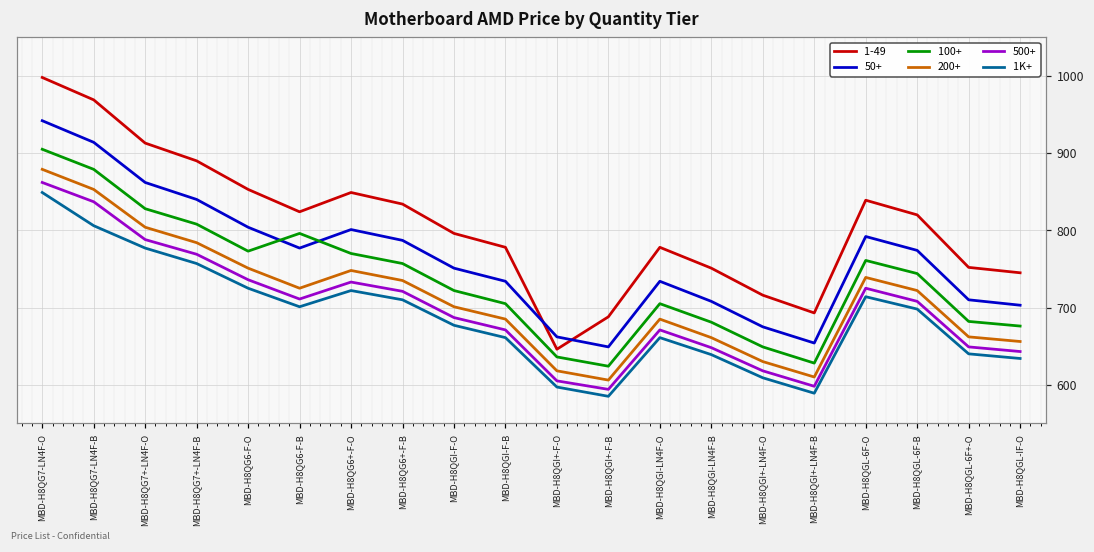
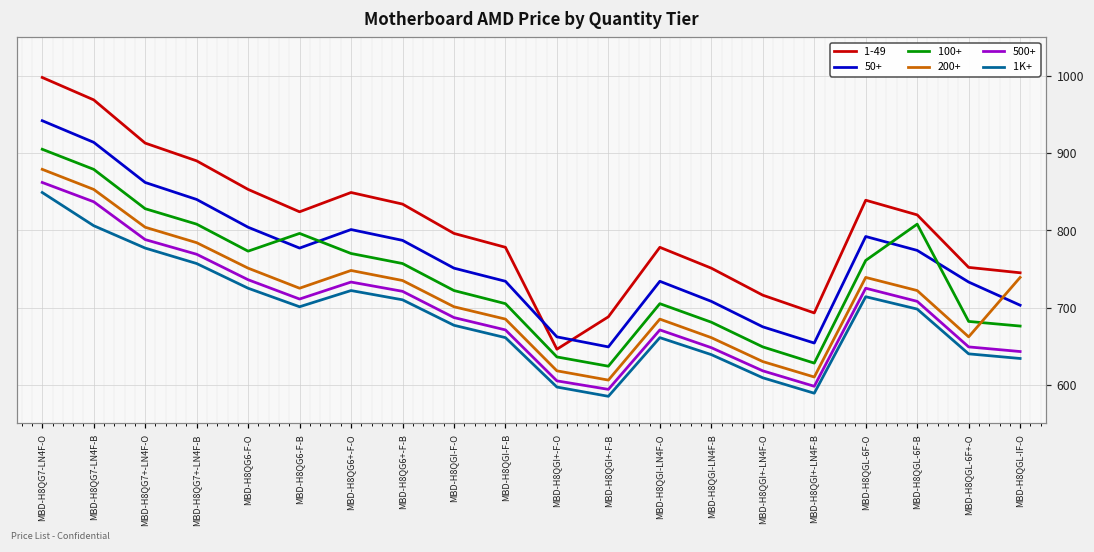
  {
    "1-49": {
      "MBD-H8QG7-LN4F-O": 1000,
      "MBD-H8QG7-LN4F-B": 970,
      "MBD-H8QG7+-LN4F-O": 910,
      "MBD-H8QG7+-LN4F-B": 890,
      "MBD-H8QG6-F-O": 850,
      "MBD-H8QG6-F-B": 820,
      "MBD-H8QG6+-F-O": 850,
      "MBD-H8QG6+-F-B": 830,
      "MBD-H8QGI-F-O": 800,
      "MBD-H8QGI-F-B": 780,
      "MBD-H8QGI+-F-O": 650,
      "MBD-H8QGI+-F-B": 690,
      "MBD-H8QGI-LN4F-O": 780,
      "MBD-H8QGI-LN4F-B": 750,
      "MBD-H8QGI+-LN4F-O": 720,
      "MBD-H8QGI+-LN4F-B": 690,
      "MBD-H8QGL-6F-O": 840,
      "MBD-H8QGL-6F-B": 820,
      "MBD-H8QGL-6F+-O": 750,
      "MBD-H8QGL-IF-O": 750
    },
    "50+": {
      "MBD-H8QG7-LN4F-O": 940,
      "MBD-H8QG7-LN4F-B": 910,
      "MBD-H8QG7+-LN4F-O": 860,
      "MBD-H8QG7+-LN4F-B": 840,
      "MBD-H8QG6-F-O": 800,
      "MBD-H8QG6-F-B": 780,
      "MBD-H8QG6+-F-O": 800,
      "MBD-H8QG6+-F-B": 790,
      "MBD-H8QGI-F-O": 750,
      "MBD-H8QGI-F-B": 730,
      "MBD-H8QGI+-F-O": 660,
      "MBD-H8QGI+-F-B": 650,
      "MBD-H8QGI-LN4F-O": 730,
      "MBD-H8QGI-LN4F-B": 710,
      "MBD-H8QGI+-LN4F-O": 680,
      "MBD-H8QGI+-LN4F-B": 650,
      "MBD-H8QGL-6F-O": 790,
      "MBD-H8QGL-6F-B": 770,
-     "MBD-H8QGL-6F+-O": 710,
+     "MBD-H8QGL-6F+-O": 730,
      "MBD-H8QGL-IF-O": 700
    },
    "100+": {
      "MBD-H8QG7-LN4F-O": 910,
      "MBD-H8QG7-LN4F-B": 880,
      "MBD-H8QG7+-LN4F-O": 830,
      "MBD-H8QG7+-LN4F-B": 810,
      "MBD-H8QG6-F-O": 770,
      "MBD-H8QG6-F-B": 800,
      "MBD-H8QG6+-F-O": 770,
      "MBD-H8QG6+-F-B": 760,
      "MBD-H8QGI-F-O": 720,
      "MBD-H8QGI-F-B": 710,
      "MBD-H8QGI+-F-O": 640,
      "MBD-H8QGI+-F-B": 620,
      "MBD-H8QGI-LN4F-O": 710,
      "MBD-H8QGI-LN4F-B": 680,
      "MBD-H8QGI+-LN4F-O": 650,
      "MBD-H8QGI+-LN4F-B": 630,
      "MBD-H8QGL-6F-O": 760,
-     "MBD-H8QGL-6F-B": 740,
+     "MBD-H8QGL-6F-B": 810,
      "MBD-H8QGL-6F+-O": 680,
      "MBD-H8QGL-IF-O": 680
    },
    "200+": {
      "MBD-H8QG7-LN4F-O": 880,
      "MBD-H8QG7-LN4F-B": 850,
      "MBD-H8QG7+-LN4F-O": 800,
      "MBD-H8QG7+-LN4F-B": 780,
      "MBD-H8QG6-F-O": 750,
      "MBD-H8QG6-F-B": 730,
      "MBD-H8QG6+-F-O": 750,
      "MBD-H8QG6+-F-B": 740,
      "MBD-H8QGI-F-O": 700,
      "MBD-H8QGI-F-B": 690,
      "MBD-H8QGI+-F-O": 620,
      "MBD-H8QGI+-F-B": 610,
      "MBD-H8QGI-LN4F-O": 690,
      "MBD-H8QGI-LN4F-B": 660,
      "MBD-H8QGI+-LN4F-O": 630,
      "MBD-H8QGI+-LN4F-B": 610,
      "MBD-H8QGL-6F-O": 740,
      "MBD-H8QGL-6F-B": 720,
      "MBD-H8QGL-6F+-O": 660,
-     "MBD-H8QGL-IF-O": 660
+     "MBD-H8QGL-IF-O": 740
    },
    "500+": {
      "MBD-H8QG7-LN4F-O": 860,
      "MBD-H8QG7-LN4F-B": 840,
      "MBD-H8QG7+-LN4F-O": 790,
      "MBD-H8QG7+-LN4F-B": 770,
      "MBD-H8QG6-F-O": 740,
      "MBD-H8QG6-F-B": 710,
      "MBD-H8QG6+-F-O": 730,
      "MBD-H8QG6+-F-B": 720,
      "MBD-H8QGI-F-O": 690,
      "MBD-H8QGI-F-B": 670,
      "MBD-H8QGI+-F-O": 610,
      "MBD-H8QGI+-F-B": 590,
      "MBD-H8QGI-LN4F-O": 670,
      "MBD-H8QGI-LN4F-B": 650,
      "MBD-H8QGI+-LN4F-O": 620,
      "MBD-H8QGI+-LN4F-B": 600,
      "MBD-H8QGL-6F-O": 730,
      "MBD-H8QGL-6F-B": 710,
      "MBD-H8QGL-6F+-O": 650,
      "MBD-H8QGL-IF-O": 640
    },
    "1K+": {
      "MBD-H8QG7-LN4F-O": 850,
      "MBD-H8QG7-LN4F-B": 810,
      "MBD-H8QG7+-LN4F-O": 780,
      "MBD-H8QG7+-LN4F-B": 760,
      "MBD-H8QG6-F-O": 730,
      "MBD-H8QG6-F-B": 700,
      "MBD-H8QG6+-F-O": 720,
      "MBD-H8QG6+-F-B": 710,
      "MBD-H8QGI-F-O": 680,
      "MBD-H8QGI-F-B": 660,
      "MBD-H8QGI+-F-O": 600,
      "MBD-H8QGI+-F-B": 590,
      "MBD-H8QGI-LN4F-O": 660,
      "MBD-H8QGI-LN4F-B": 640,
      "MBD-H8QGI+-LN4F-O": 610,
      "MBD-H8QGI+-LN4F-B": 590,
      "MBD-H8QGL-6F-O": 710,
      "MBD-H8QGL-6F-B": 700,
      "MBD-H8QGL-6F+-O": 640,
      "MBD-H8QGL-IF-O": 630
    }
  }
